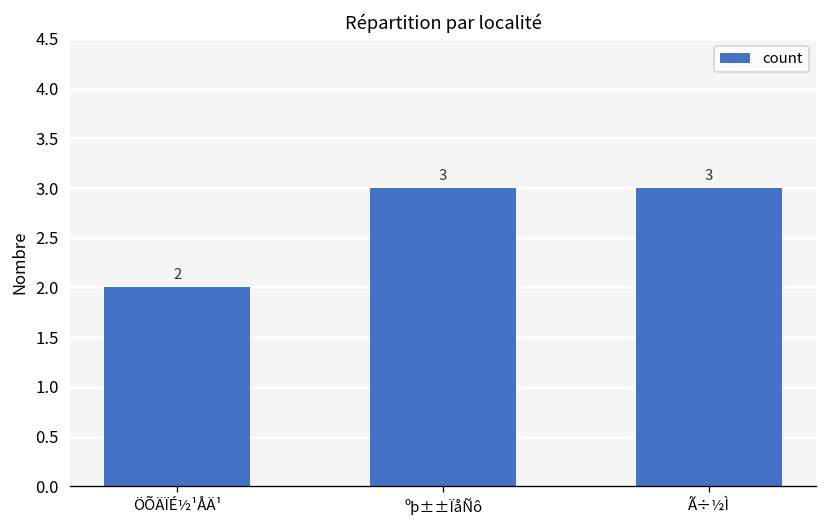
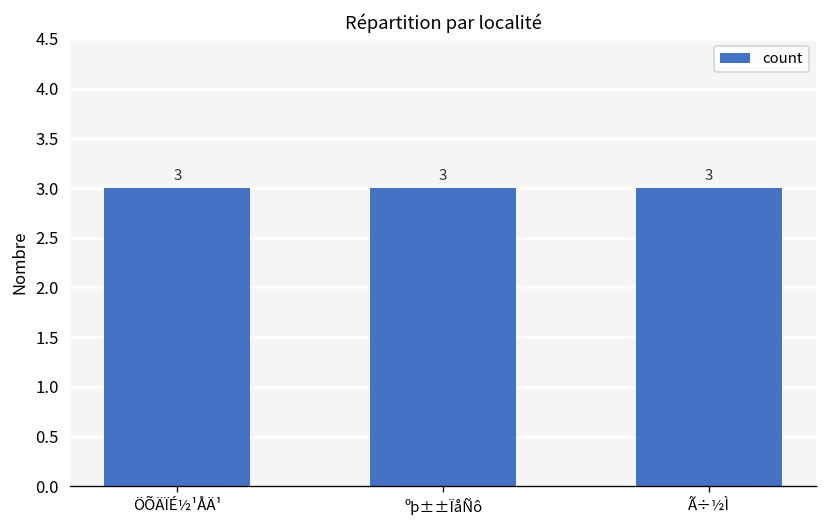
  {
-   "ÖÕÄÏÉ½¹ÅÄ¹": 2,
+   "ÖÕÄÏÉ½¹ÅÄ¹": 3,
    "ºþ±±ÏåÑô": 3,
    "Ã÷½Ì": 3
  }
